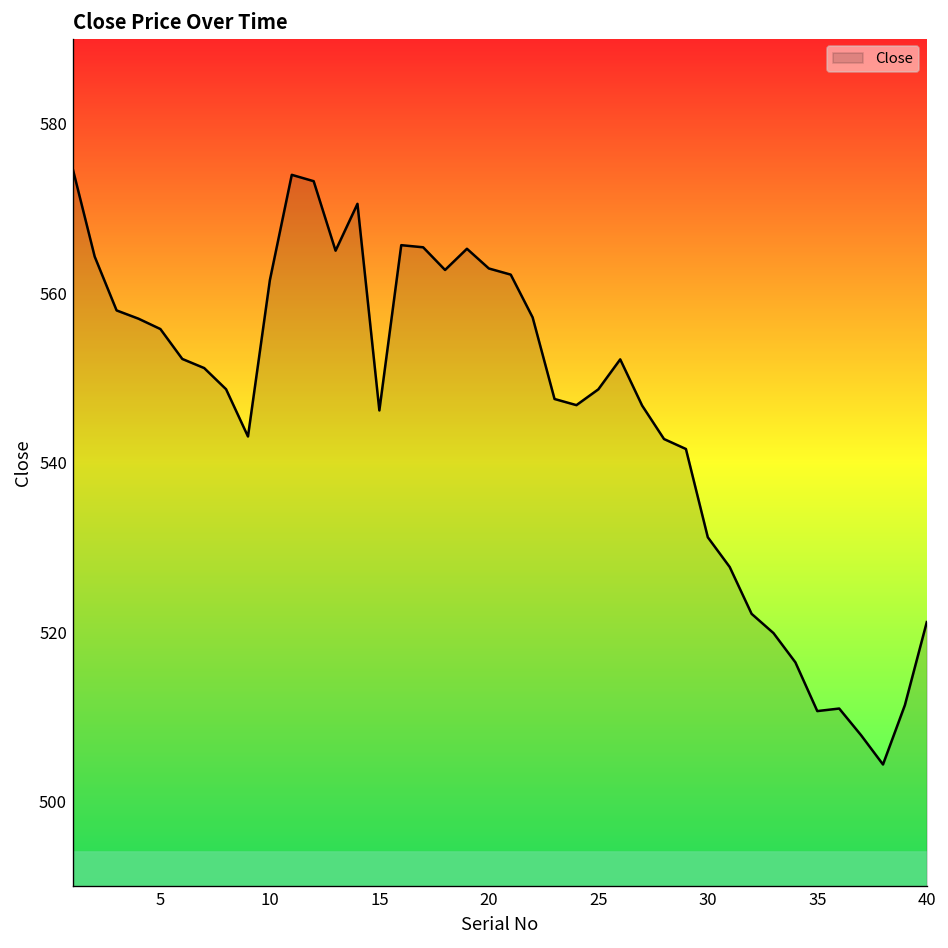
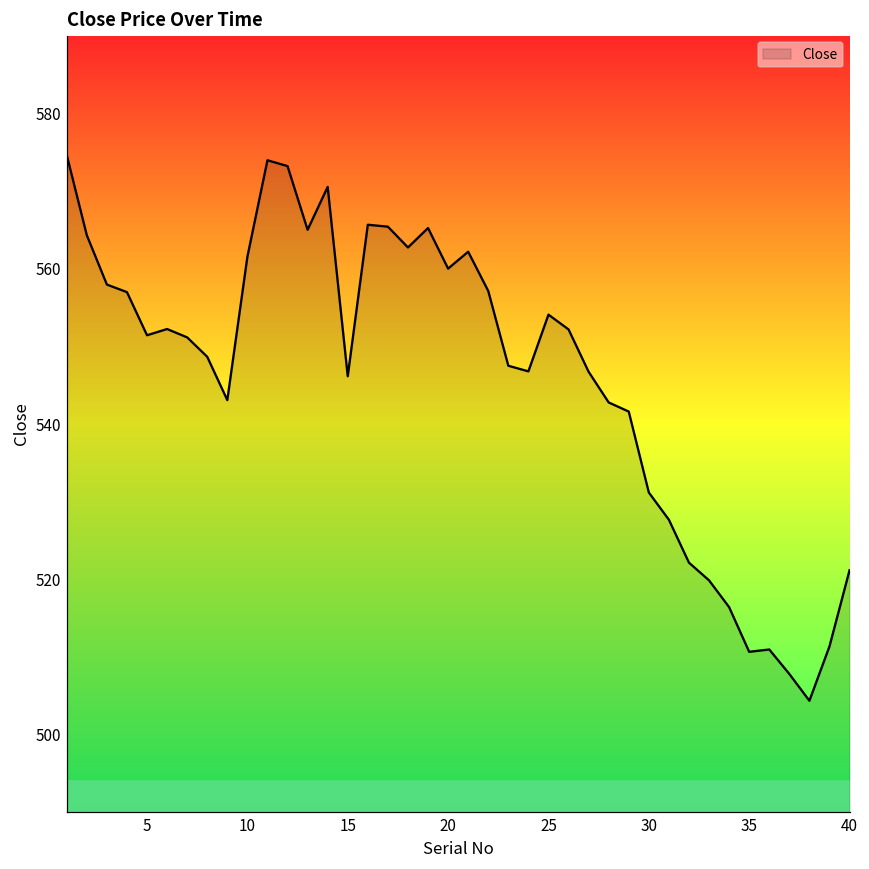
  {
-   "5": 556,
+   "5": 551,
    "10": 562,
    "15": 546,
-   "20": 563,
-   "25": 549,
+   "20": 560,
+   "25": 554,
    "30": 531,
    "35": 511,
    "40": 521
  }
